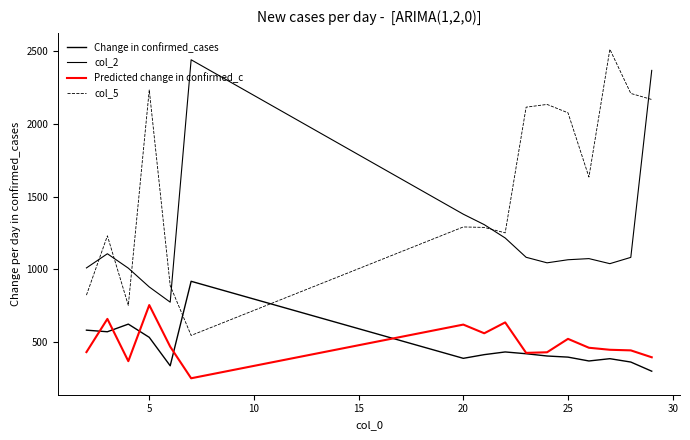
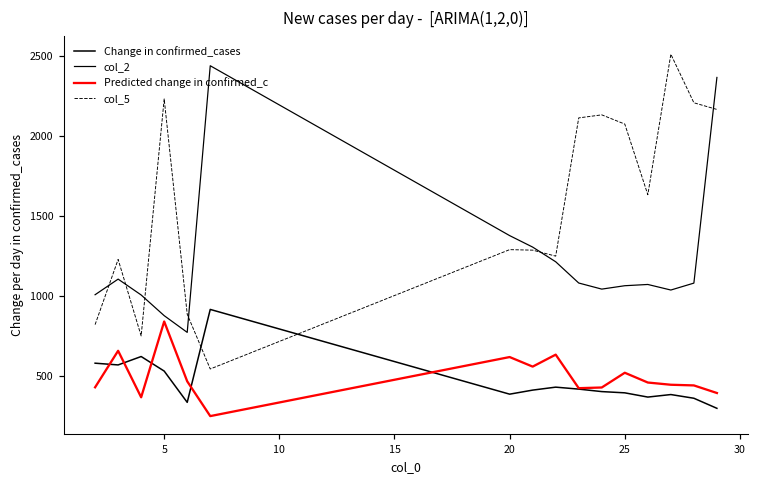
  {
    "Predicted change in confirmed_c": {
-     "5": 750,
+     "5": 840,
      "20": 620,
      "25": 520
    }
  }
